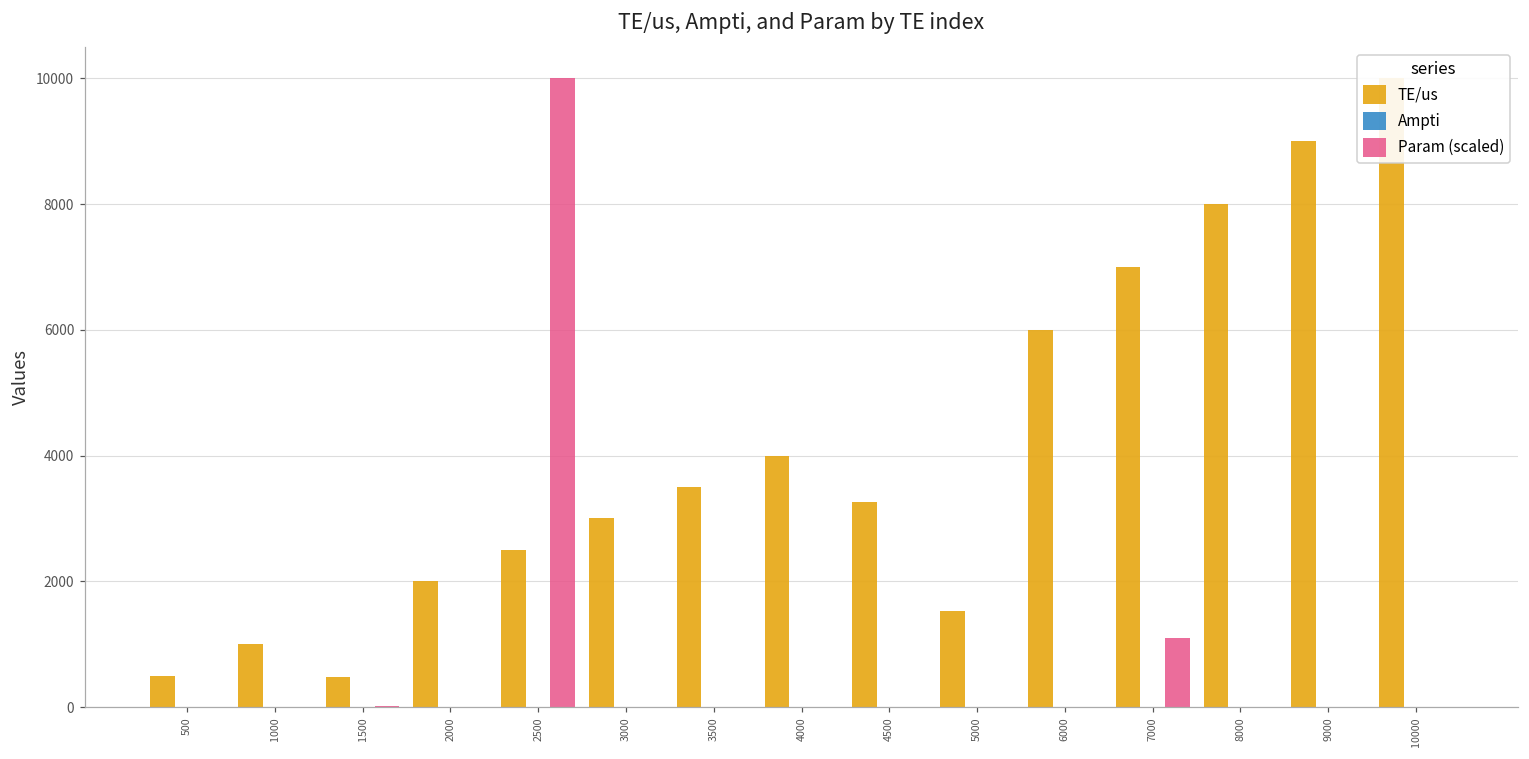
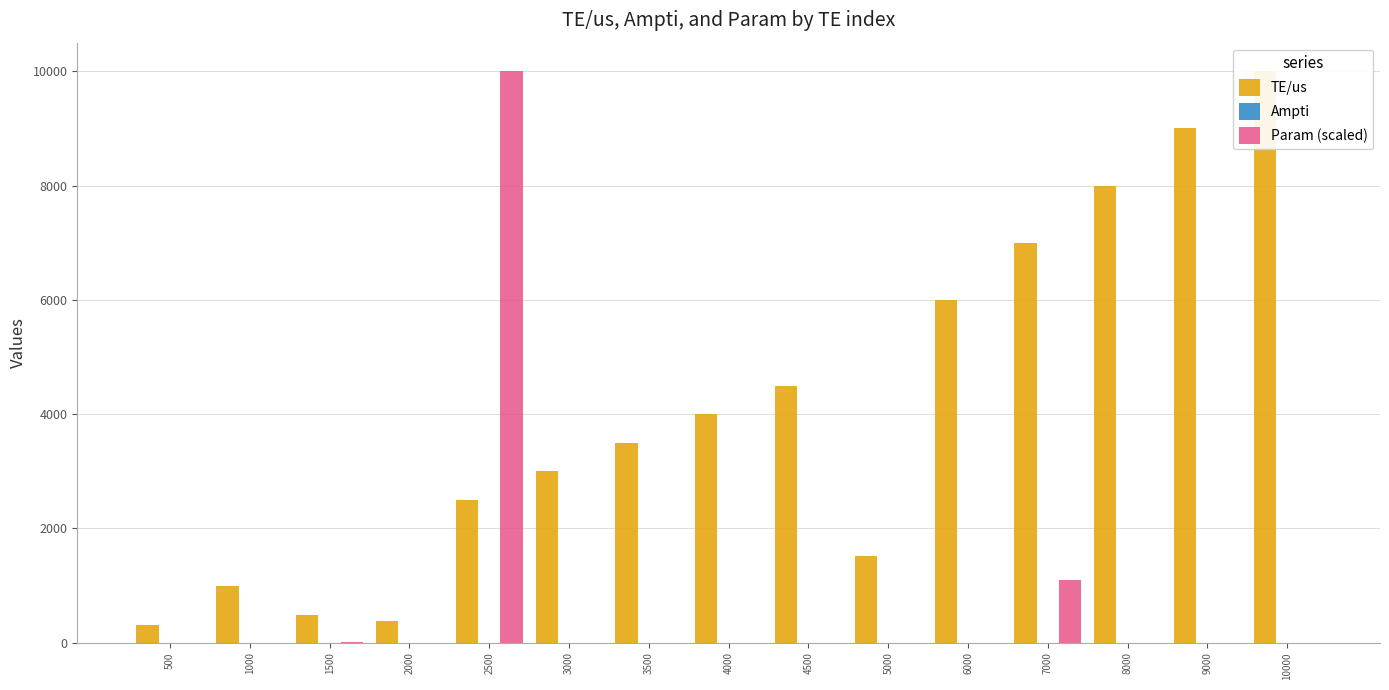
  {
    "TE/us": {
-     "500": 500,
+     "500": 300,
      "1000": 1000,
      "1500": 500,
-     "2000": 2000,
+     "2000": 400,
      "2500": 2500,
      "3000": 3000,
      "3500": 3500,
      "4000": 4000,
-     "4500": 3300,
+     "4500": 4500,
      "5000": 1500,
      "6000": 6000,
      "7000": 7000,
      "8000": 8000,
      "9000": 9000
    },
    "Param (scaled)": {
      "2500": 10000,
      "3000": 0,
      "3500": 0,
      "4000": 0,
      "4500": 0,
      "5000": 0,
      "6000": 0,
      "7000": 1100,
      "8000": 0,
      "9000": 0,
      "10000": 0
    }
  }
